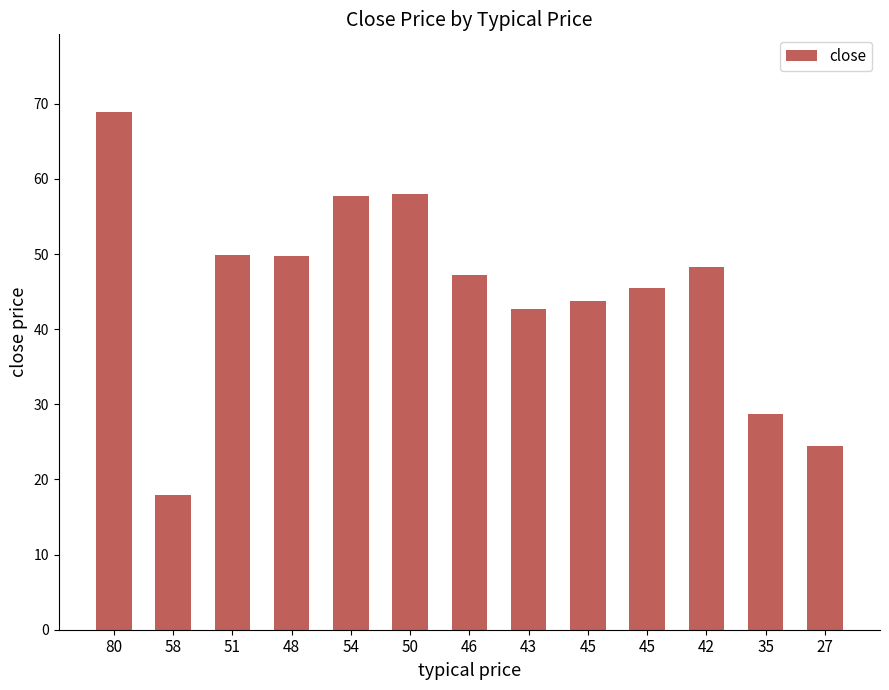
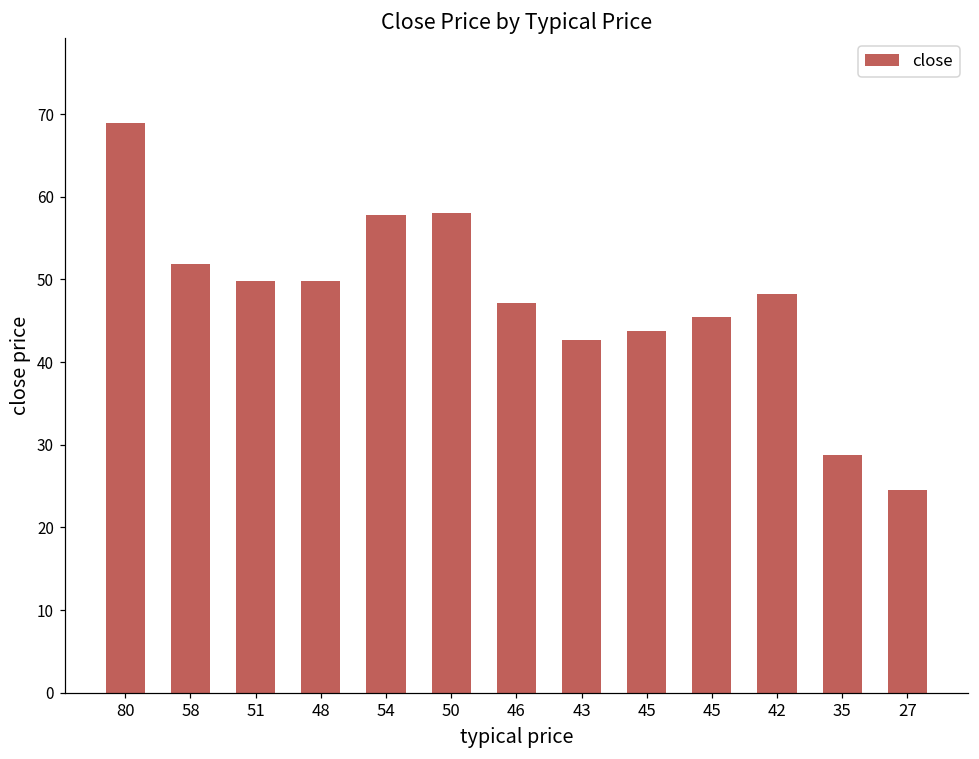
  {
    "80": 69,
-   "58": 18,
+   "58": 52,
    "51": 50,
    "48": 50,
    "54": 58,
    "50": 58,
    "46": 47,
    "43": 43,
    "42": 48,
    "35": 29,
    "27": 25
  }
